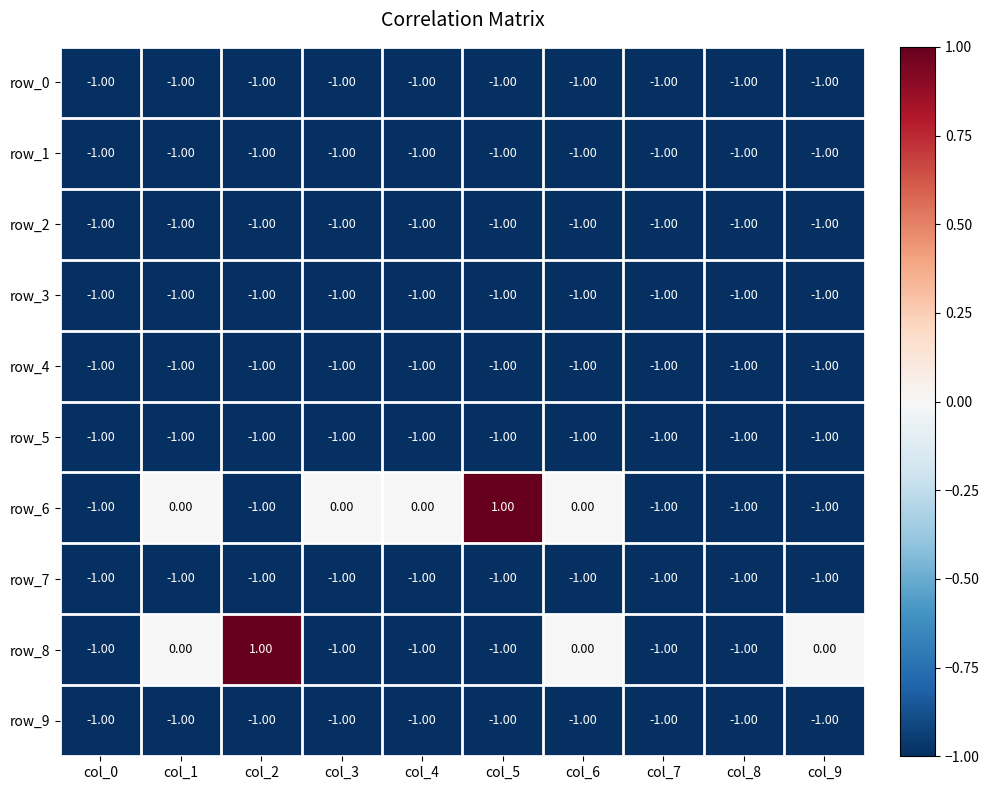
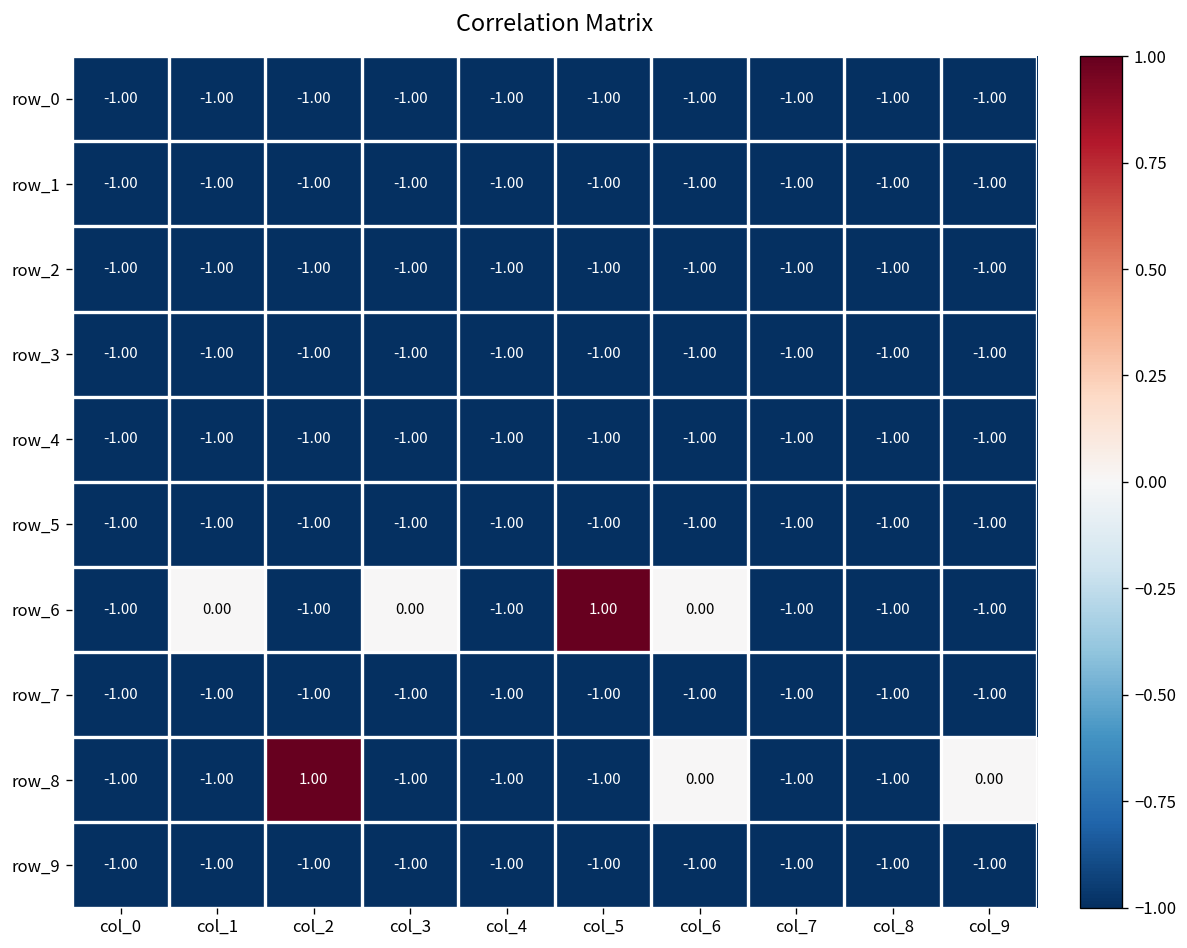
  {
    "row_0": {
      "col_0": -1.00,
      "col_1": -1.00,
      "col_2": -1.00,
      "col_3": -1.00,
      "col_4": -1.00,
      "col_5": -1.00,
      "col_6": -1.00,
      "col_7": -1.00,
      "col_8": -1.00,
      "col_9": -1.00
    },
    "row_1": {
      "col_0": -1.00,
      "col_1": -1.00,
      "col_2": -1.00,
      "col_3": -1.00,
      "col_4": -1.00,
      "col_5": -1.00,
      "col_6": -1.00,
      "col_7": -1.00,
      "col_8": -1.00,
      "col_9": -1.00
    },
    "row_2": {
      "col_0": -1.00,
      "col_1": -1.00,
      "col_2": -1.00,
      "col_3": -1.00,
      "col_4": -1.00,
      "col_5": -1.00,
      "col_6": -1.00,
      "col_7": -1.00,
      "col_8": -1.00,
      "col_9": -1.00
    },
    "row_3": {
      "col_0": -1.00,
      "col_1": -1.00,
      "col_2": -1.00,
      "col_3": -1.00,
      "col_4": -1.00,
      "col_5": -1.00,
      "col_6": -1.00,
      "col_7": -1.00,
      "col_8": -1.00,
      "col_9": -1.00
    },
    "row_4": {
      "col_0": -1.00,
      "col_1": -1.00,
      "col_2": -1.00,
      "col_3": -1.00,
      "col_4": -1.00,
      "col_5": -1.00,
      "col_6": -1.00,
      "col_7": -1.00,
      "col_8": -1.00,
      "col_9": -1.00
    },
    "row_5": {
      "col_0": -1.00,
      "col_1": -1.00,
      "col_2": -1.00,
      "col_3": -1.00,
      "col_4": -1.00,
      "col_5": -1.00,
      "col_6": -1.00,
      "col_7": -1.00,
      "col_8": -1.00,
      "col_9": -1.00
    },
    "row_6": {
      "col_0": -1.00,
      "col_1": 0.00,
      "col_2": -1.00,
      "col_3": 0.00,
-     "col_4": 0.00,
+     "col_4": -1.00,
      "col_5": 1.00,
      "col_6": 0.00,
      "col_7": -1.00,
      "col_8": -1.00,
      "col_9": -1.00
    },
    "row_7": {
      "col_0": -1.00,
      "col_1": -1.00,
      "col_2": -1.00,
      "col_3": -1.00,
      "col_4": -1.00,
      "col_5": -1.00,
      "col_6": -1.00,
      "col_7": -1.00,
      "col_8": -1.00,
      "col_9": -1.00
    },
    "row_8": {
      "col_0": -1.00,
-     "col_1": 0.00,
+     "col_1": -1.00,
      "col_2": 1.00,
      "col_3": -1.00,
      "col_4": -1.00,
      "col_5": -1.00,
      "col_6": 0.00,
      "col_7": -1.00,
      "col_8": -1.00,
      "col_9": 0.00
    },
    "row_9": {
      "col_0": -1.00,
      "col_1": -1.00,
      "col_2": -1.00,
      "col_3": -1.00,
      "col_4": -1.00,
      "col_5": -1.00,
      "col_6": -1.00,
      "col_7": -1.00,
      "col_8": -1.00,
      "col_9": -1.00
    }
  }
